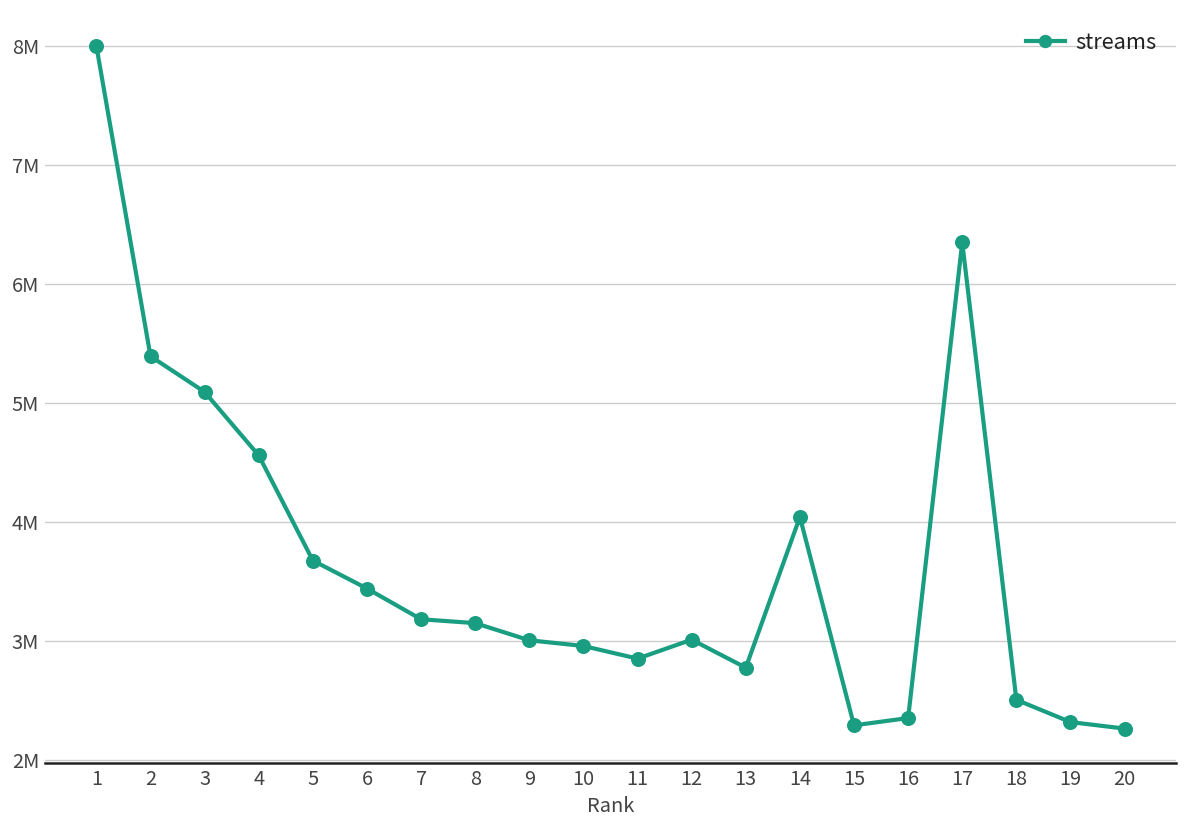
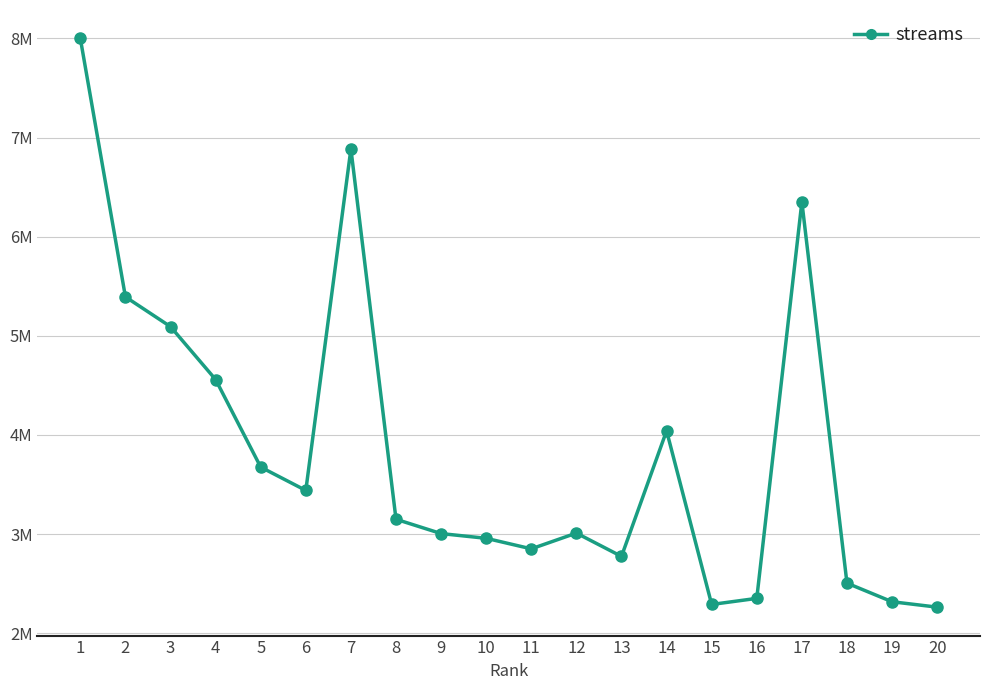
  {
    "1": 8000000,
    "2": 5400000,
    "3": 5100000,
    "4": 4600000,
    "5": 3700000,
    "6": 3400000,
-   "7": 3200000,
+   "7": 6900000,
    "8": 3100000,
    "9": 3000000,
    "10": 3000000,
    "11": 2900000,
    "12": 3000000,
    "13": 2800000,
    "14": 4000000,
    "15": 2300000,
    "16": 2400000,
    "17": 6400000,
    "18": 2500000,
    "19": 2300000,
    "20": 2300000
  }
